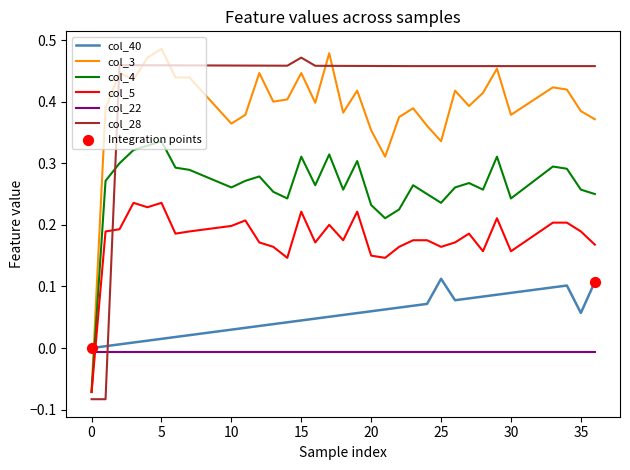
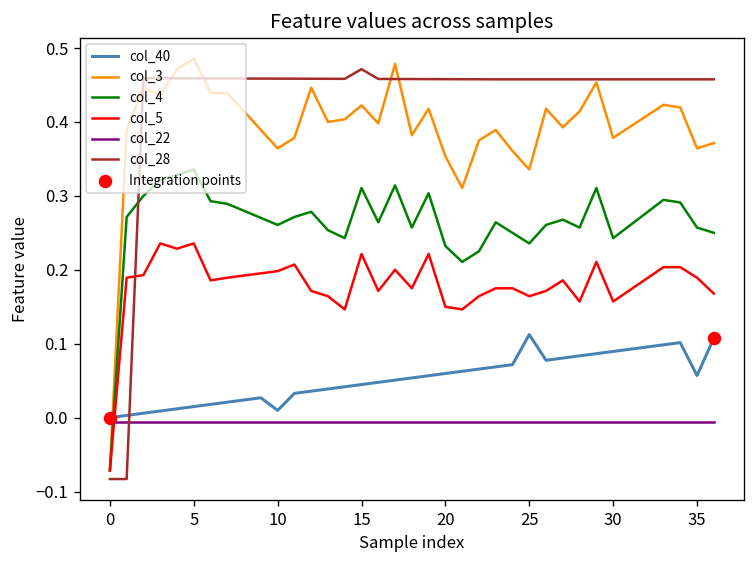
  {
    "col_40": {
      "5": 0.01,
-     "10": 0.03,
+     "10": 0.01,
      "15": 0.04,
      "20": 0.06,
      "25": 0.11,
      "30": 0.09,
      "35": 0.06
    },
    "col_3": {
      "10": 0.36,
-     "15": 0.45,
+     "15": 0.42,
      "20": 0.35,
      "25": 0.34,
      "30": 0.38,
-     "35": 0.38
+     "35": 0.36
    },
    "col_4": {
      "10": 0.26,
      "15": 0.31,
      "20": 0.23,
      "25": 0.24,
      "30": 0.24,
      "35": 0.26
    },
    "col_22": {
      "0": -0.01,
      "5": -0.01,
      "10": -0.01,
      "15": -0.01,
      "20": -0.01,
      "25": -0.01,
      "30": -0.01,
      "35": -0.01
    },
    "col_28": {
      "0": -0.08,
      "10": 0.46,
      "15": 0.47,
      "20": 0.46,
      "25": 0.46,
      "30": 0.46,
      "35": 0.46
    }
  }
